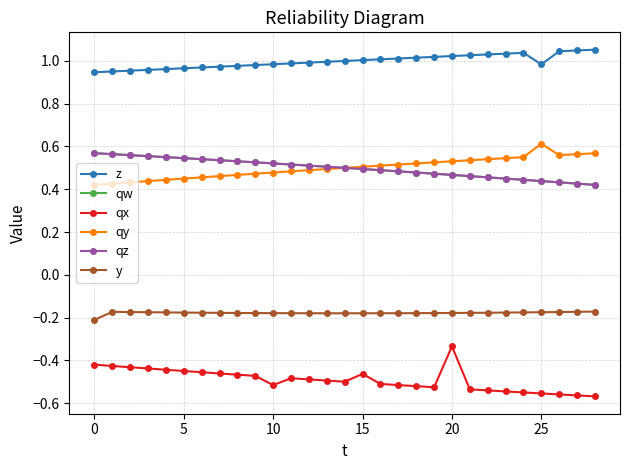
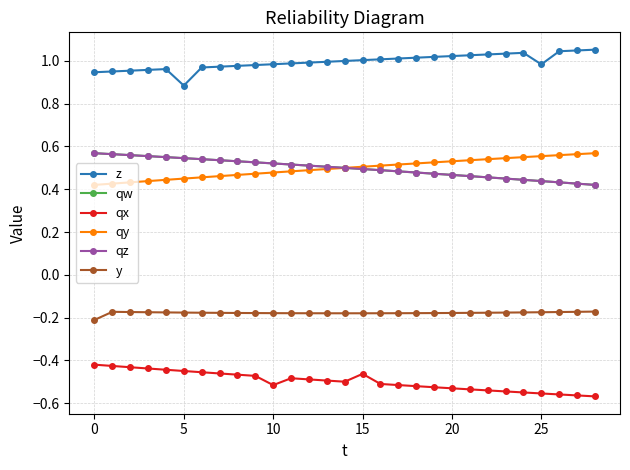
  {
    "z": {
      "0": 0.95,
-     "5": 0.97,
+     "5": 0.88,
      "10": 0.98,
      "15": 1.00,
      "20": 1.02,
      "25": 0.98
    },
    "qz": {
      "0": 0.57,
      "5": 0.55,
      "10": 0.52,
      "20": 0.47,
      "25": 0.44
    },
    "qx": {
      "0": -0.42,
      "5": -0.45,
      "10": -0.52,
      "15": -0.46,
-     "20": -0.33,
+     "20": -0.53,
      "25": -0.55
    },
    "qy": {
      "5": 0.45,
      "10": 0.48,
      "20": 0.53,
-     "25": 0.61
+     "25": 0.55
    },
    "y": {
      "0": -0.21,
      "5": -0.18,
      "10": -0.18,
      "15": -0.18,
      "20": -0.18,
      "25": -0.18
    }
  }
